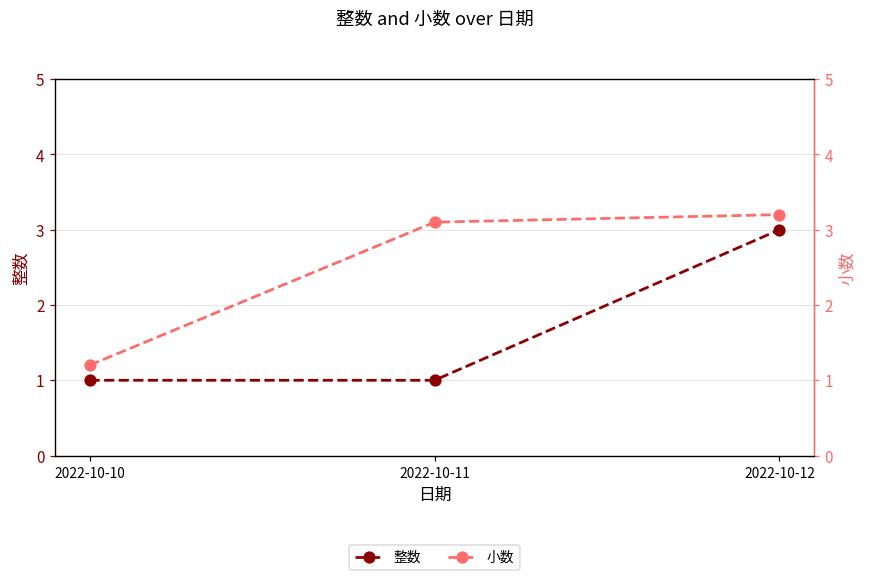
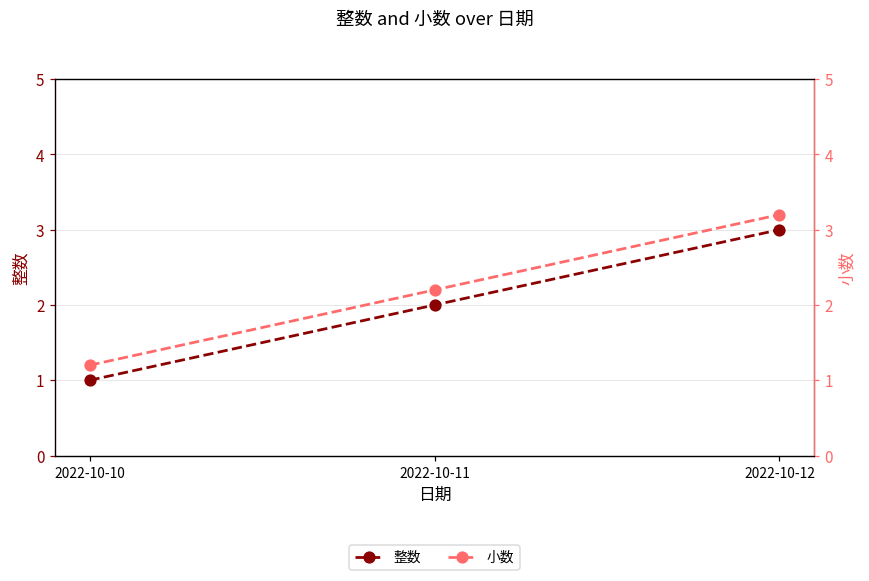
  {
    "整数": {
      "2022-10-10": 1,
-     "2022-10-11": 1,
+     "2022-10-11": 2,
      "2022-10-12": 3
    },
    "小数": {
      "2022-10-10": 1.2,
-     "2022-10-11": 3.1,
+     "2022-10-11": 2.2,
      "2022-10-12": 3.2
    }
  }
